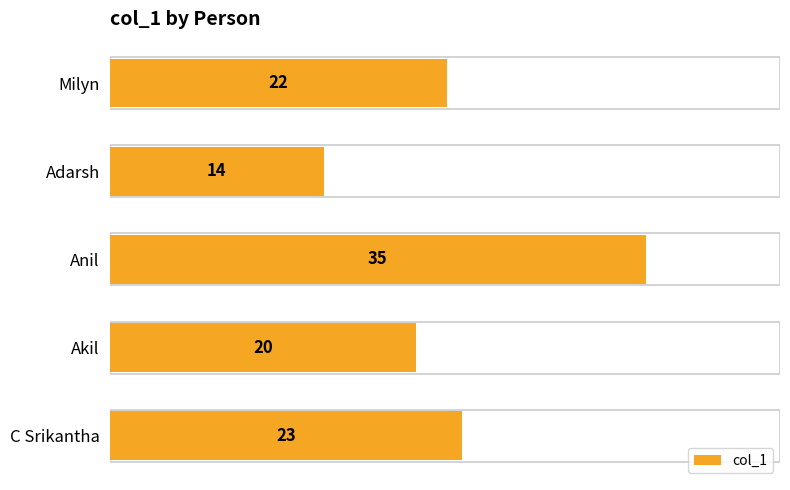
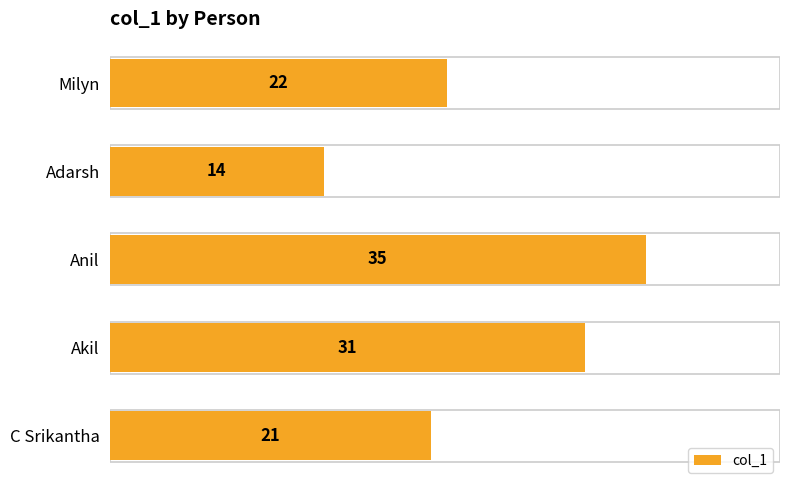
  {
    "Milyn": 22,
    "Adarsh": 14,
    "Anil": 35,
-   "Akil": 20,
-   "C Srikantha": 23
+   "Akil": 31,
+   "C Srikantha": 21
  }
